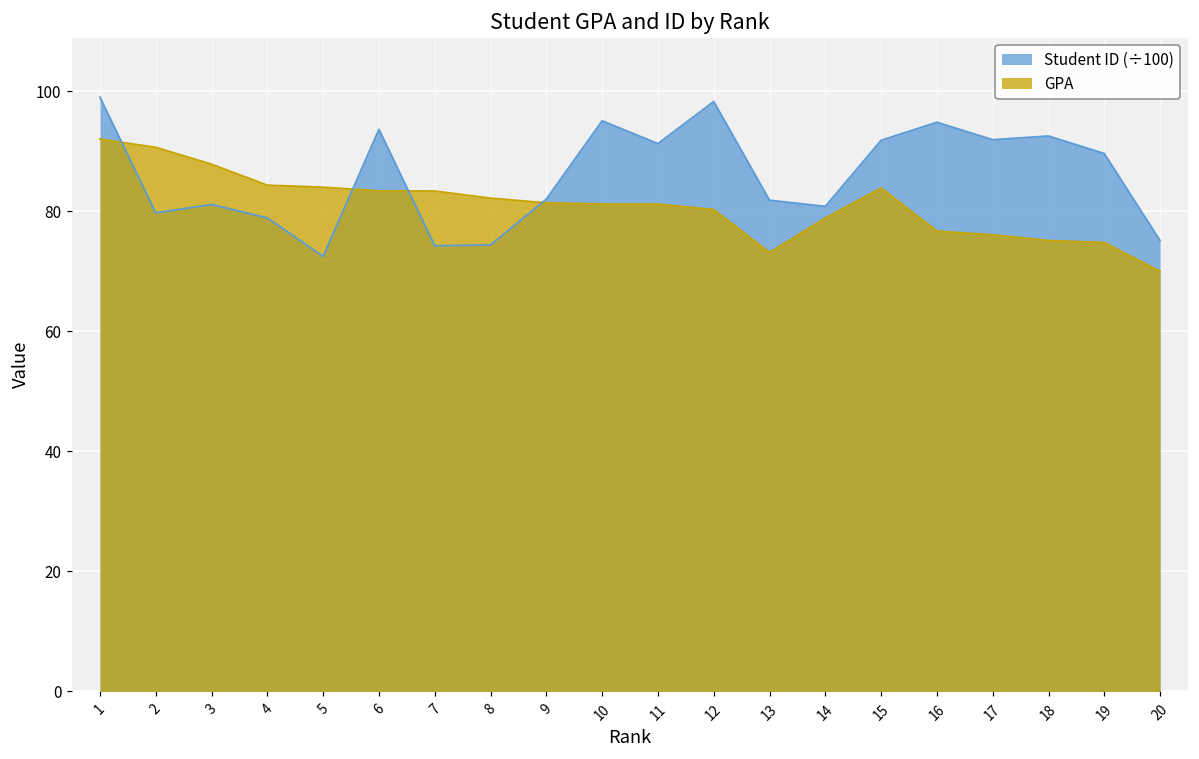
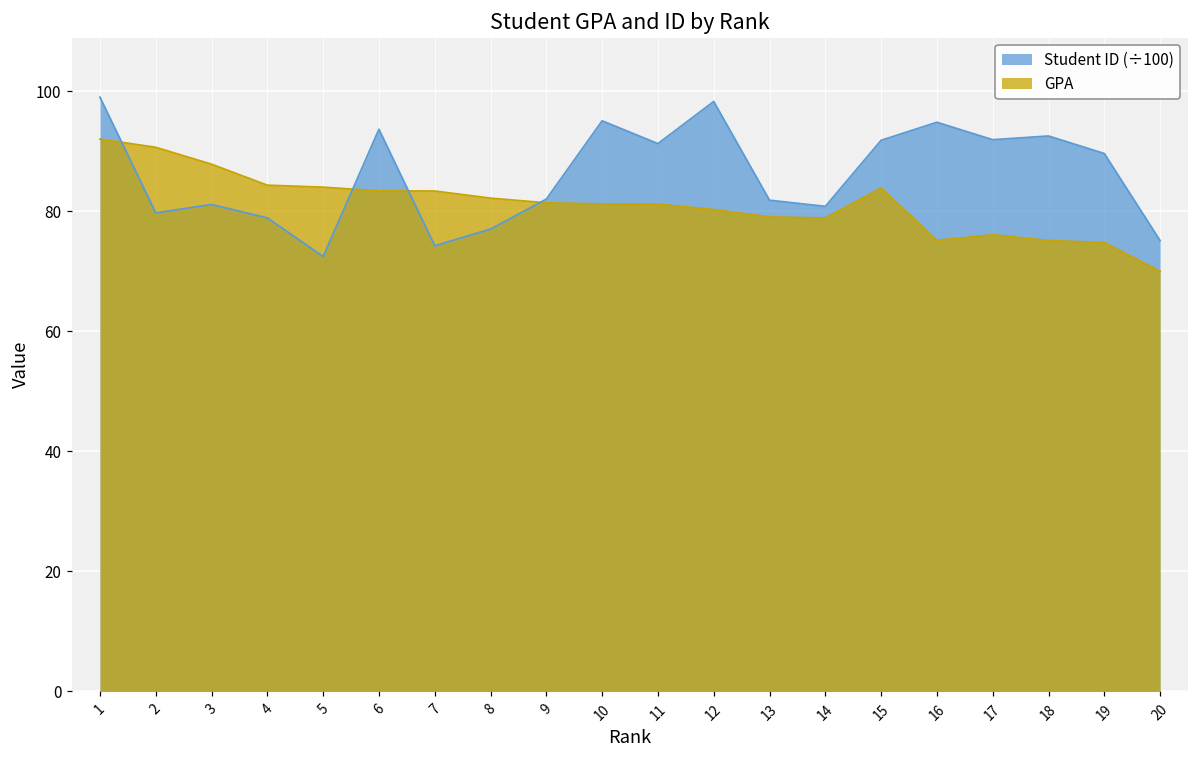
  {
    "Student ID (÷100)": {
      "1": 99,
      "2": 80,
      "3": 81,
      "4": 79,
      "5": 72,
      "6": 94,
      "7": 74,
-     "8": 74,
+     "8": 77,
      "9": 82,
      "10": 95,
      "11": 91,
      "12": 98,
      "13": 82,
      "14": 81,
      "15": 92,
      "16": 95,
      "17": 92,
      "18": 93,
      "19": 90,
      "20": 75
    },
    "GPA": {
      "1": 92,
      "2": 91,
      "3": 88,
      "4": 84,
      "5": 84,
      "6": 83,
      "7": 83,
      "8": 82,
      "9": 81,
      "10": 81,
      "11": 81,
      "12": 80,
-     "13": 73,
+     "13": 79,
      "14": 79,
      "15": 84,
-     "16": 77,
+     "16": 75,
      "17": 76,
      "18": 75,
      "19": 75,
      "20": 70
    }
  }
